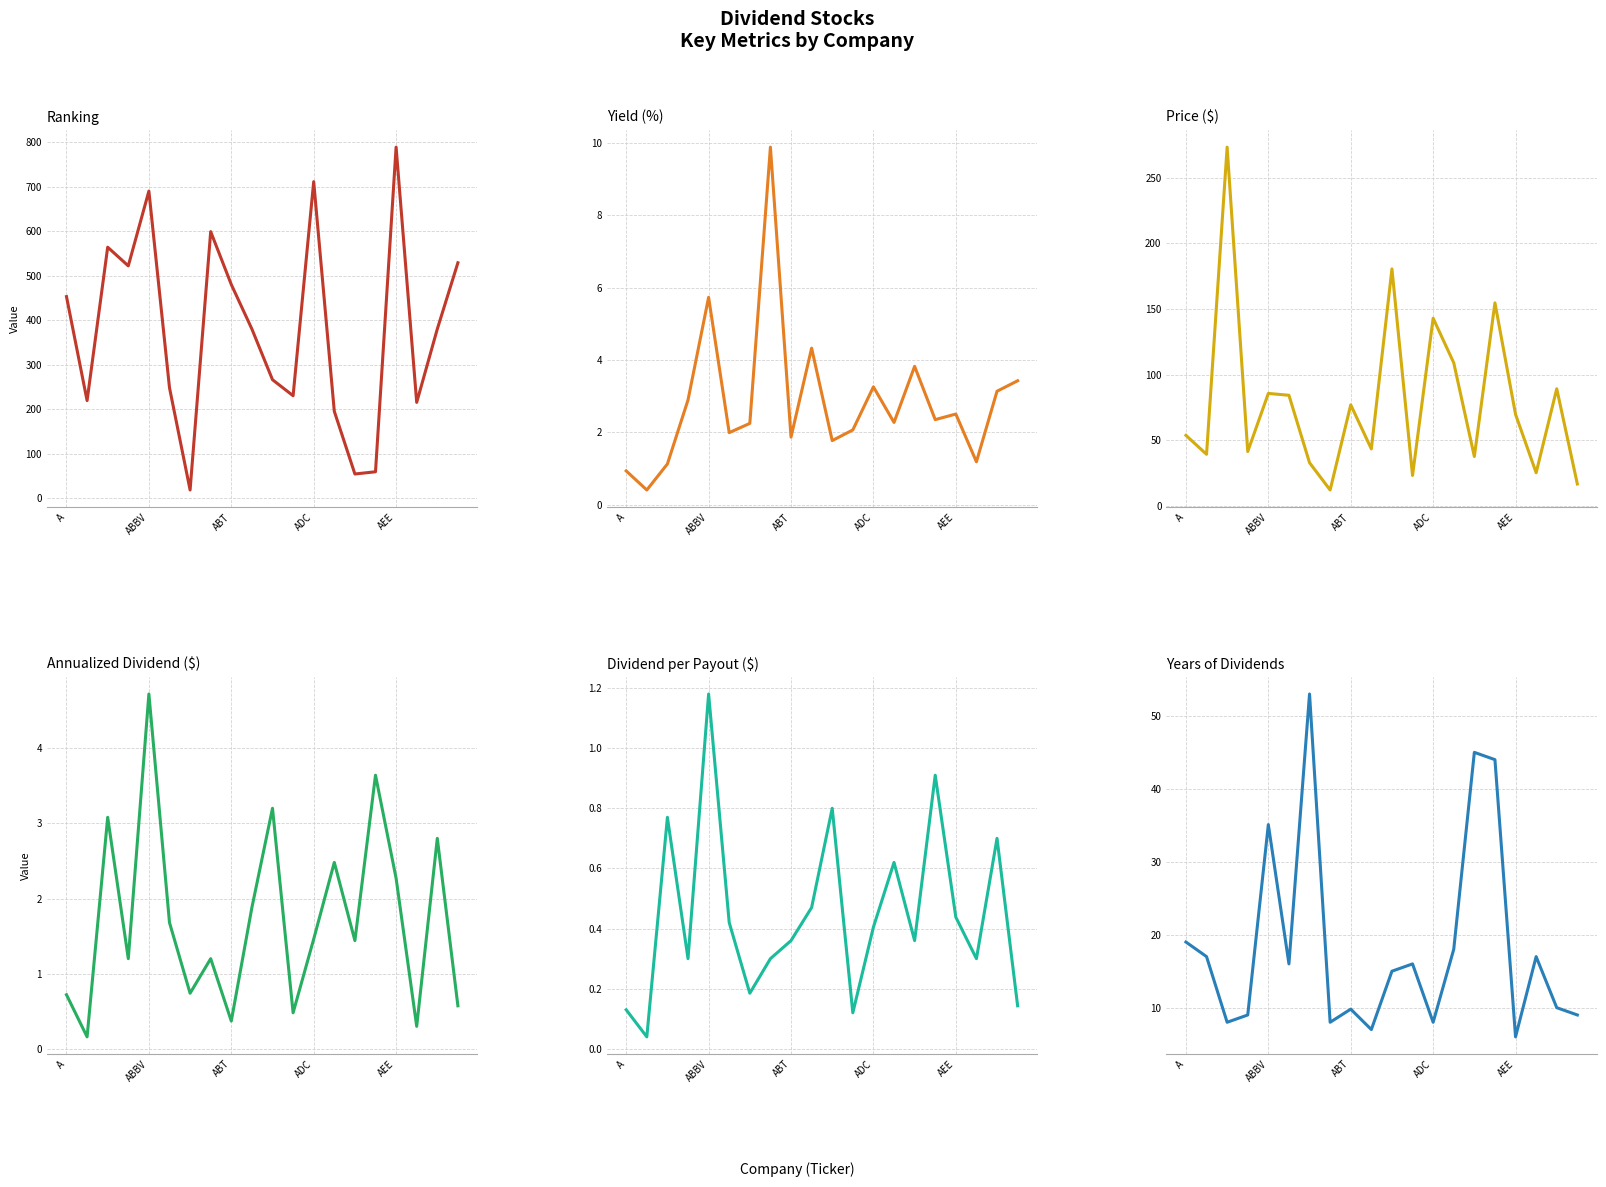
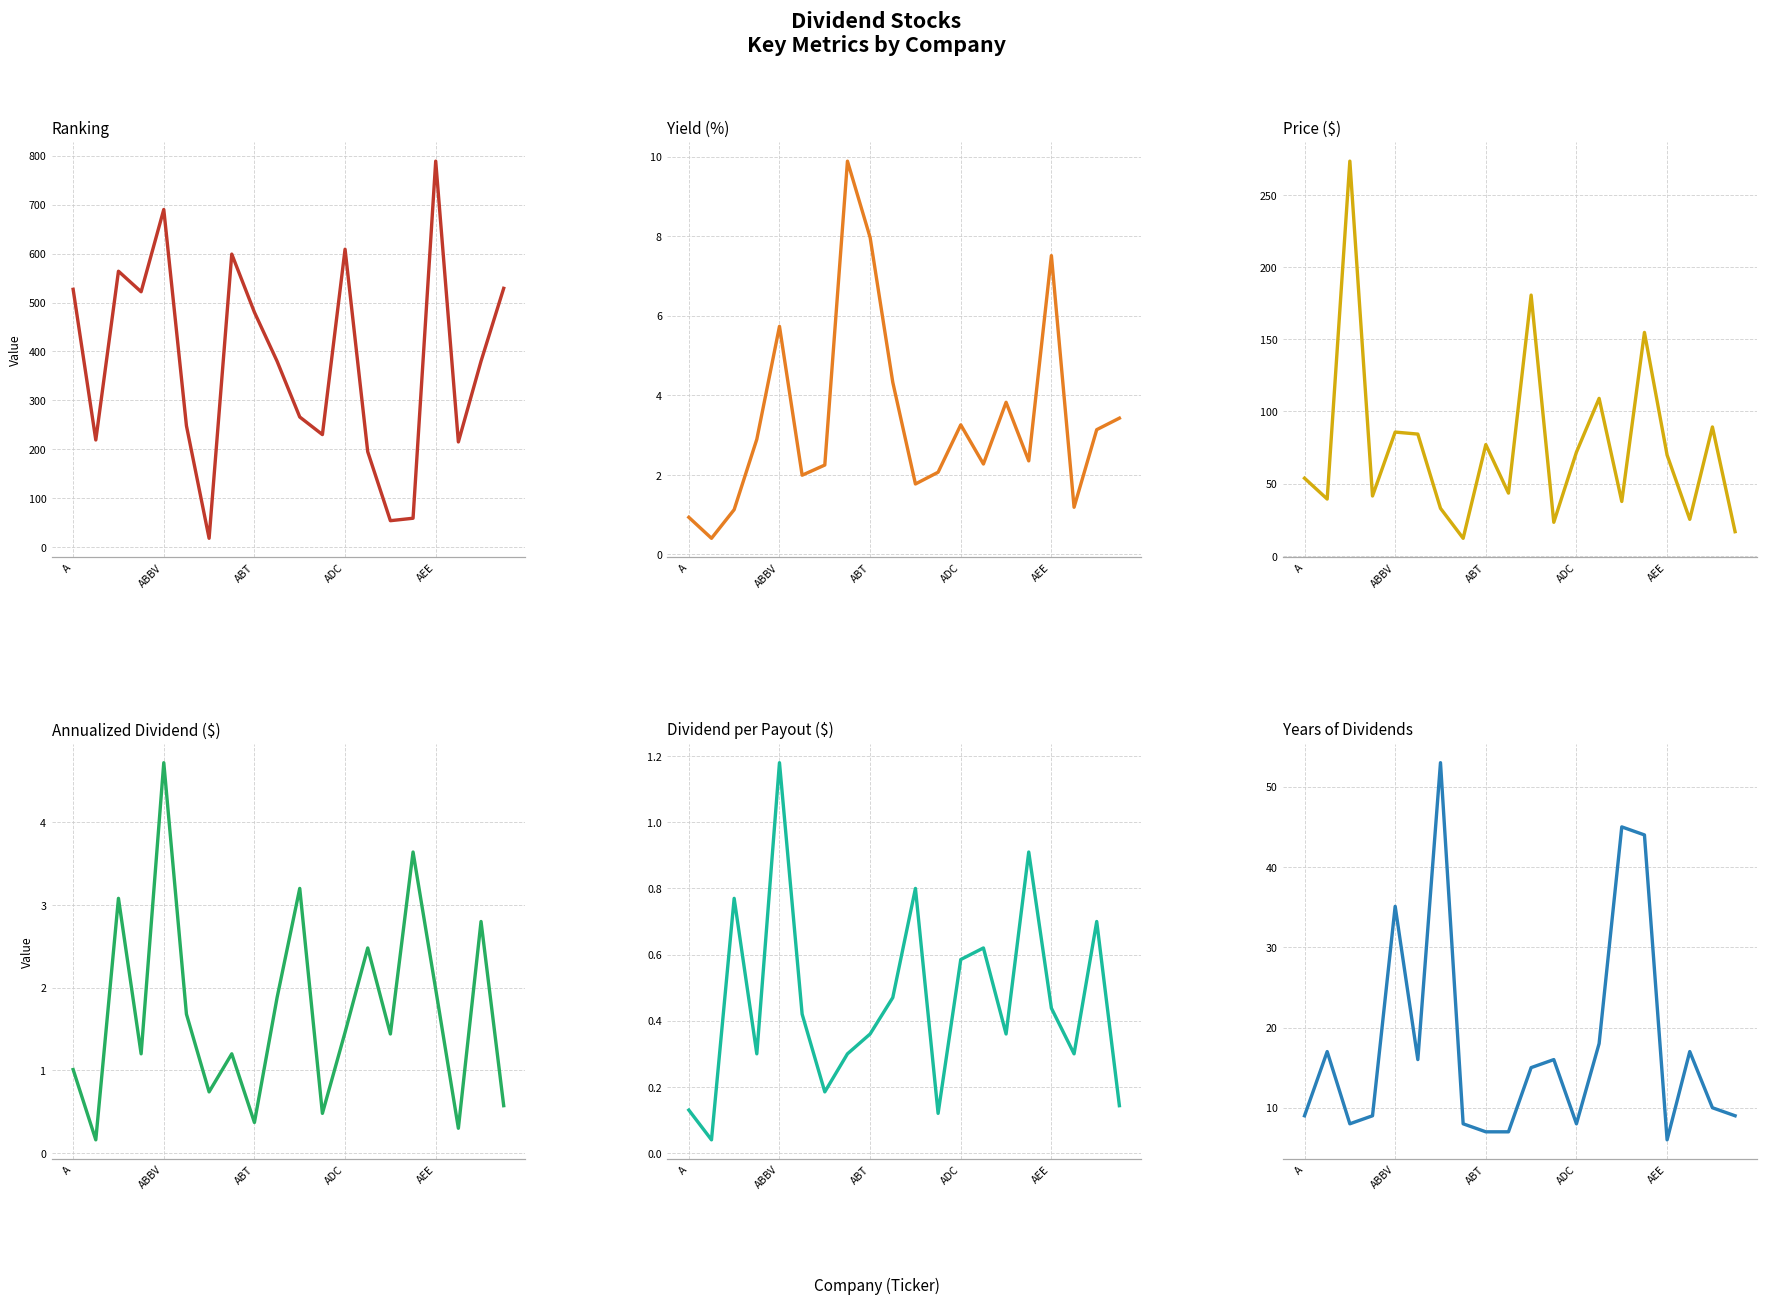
  {
    "Ranking": {
-     "A": 450,
+     "A": 530,
      "ABBV": 690,
      "ABT": 480,
-     "ADC": 710,
+     "ADC": 610,
      "AEE": 790
    },
    "Yield (%)": {
      "A": 0.9,
      "ABBV": 5.7,
-     "ABT": 1.9,
+     "ABT": 8.0,
      "ADC": 3.3,
-     "AEE": 2.5
+     "AEE": 7.5
    },
    "Price ($)": {
      "A": 54,
      "ABBV": 86,
      "ABT": 77,
-     "ADC": 143,
+     "ADC": 72,
      "AEE": 70
    },
    "Annualized Dividend ($)": {
-     "A": 0.7,
+     "A": 1.0,
      "ABBV": 4.7,
      "ABT": 0.4,
      "ADC": 1.5,
-     "AEE": 2.3
+     "AEE": 2.0
    },
    "Dividend per Payout ($)": {
      "A": 0.13,
      "ABBV": 1.18,
      "ABT": 0.36,
-     "ADC": 0.41,
+     "ADC": 0.59,
      "AEE": 0.44
    },
    "Years of Dividends": {
-     "A": 19,
+     "A": 9,
      "ABBV": 35,
-     "ABT": 10,
+     "ABT": 7,
      "ADC": 8,
      "AEE": 6
    }
  }
